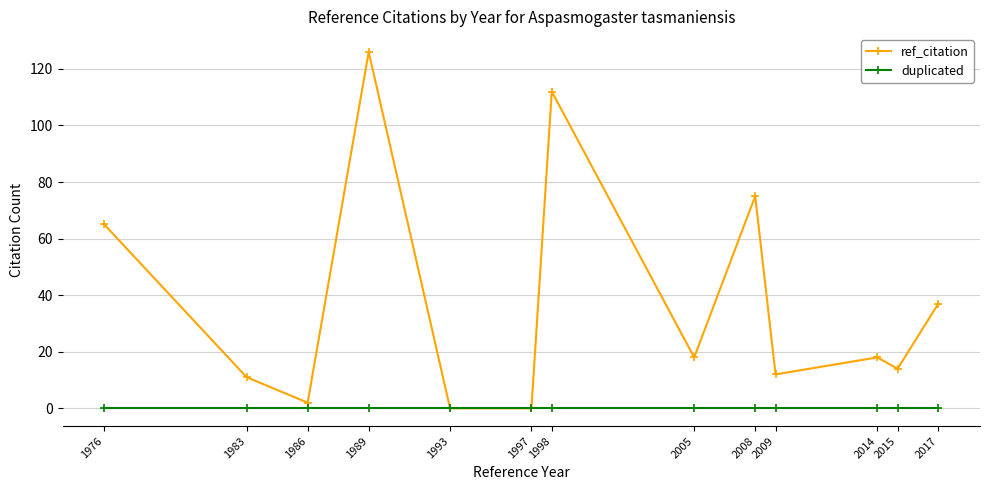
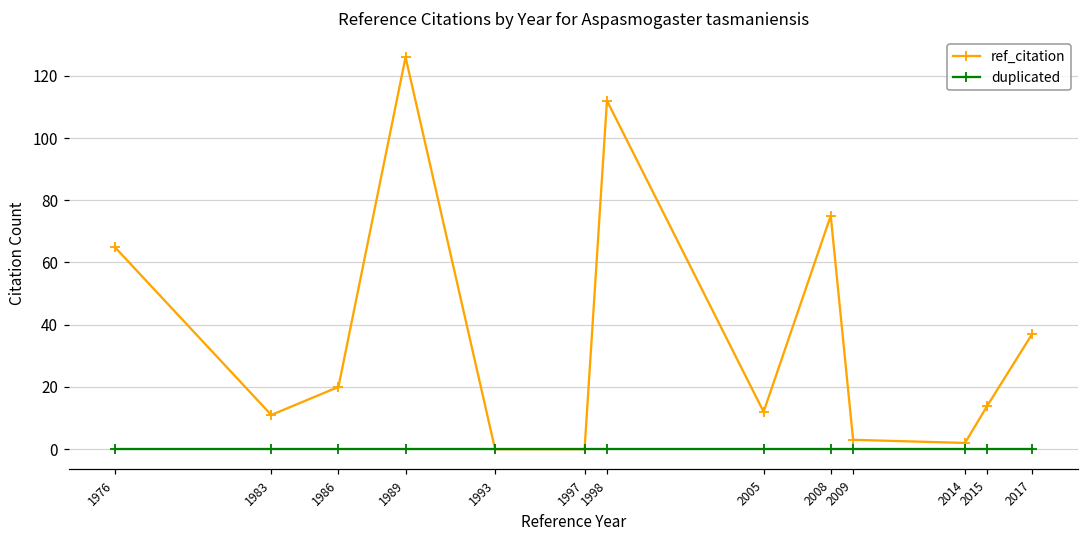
  {
    "ref_citation": {
      "1976": 65,
      "1983": 11,
-     "1986": 2,
+     "1986": 20,
      "1989": 126,
      "1998": 112,
-     "2005": 18,
+     "2005": 12,
      "2008": 75,
-     "2009": 12,
-     "2014": 18,
+     "2009": 3,
+     "2014": 2,
      "2015": 14,
      "2017": 37
    },
    "duplicated": {
      "1976": 0,
      "1983": 0,
      "1986": 0,
      "1989": 0,
      "1998": 0,
      "2005": 0,
      "2008": 0,
      "2009": 0,
      "2014": 0,
      "2015": 0,
      "2017": 0
    }
  }
